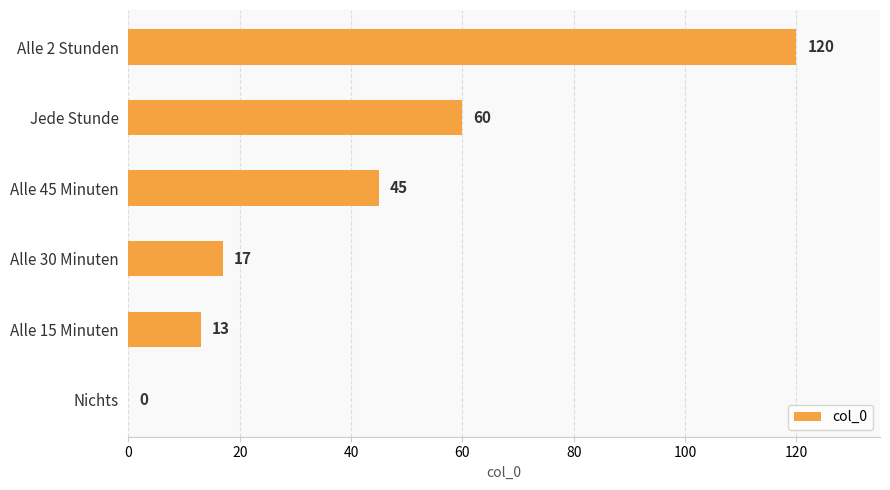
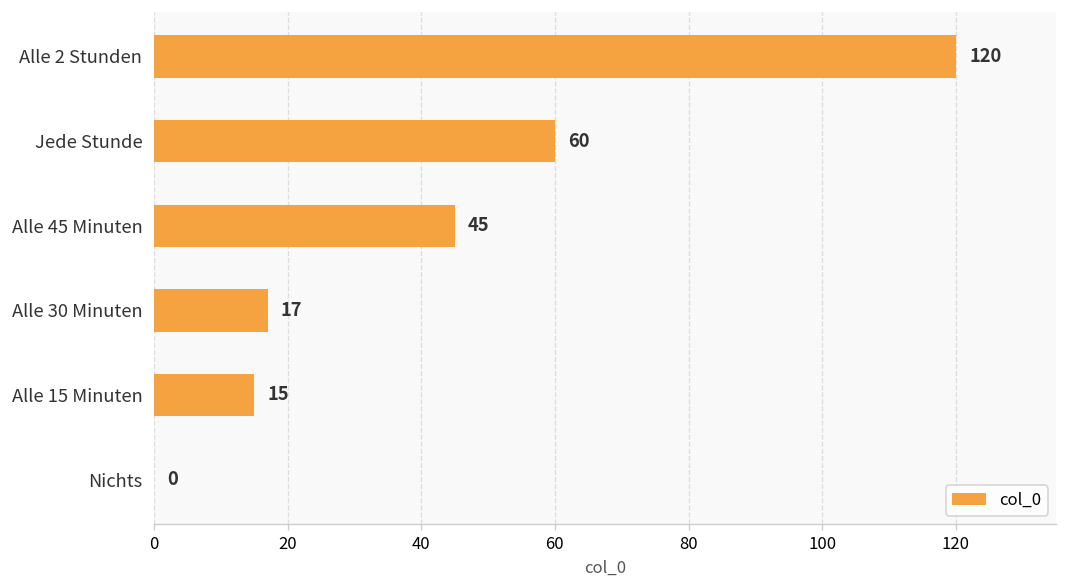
  {
    "Alle 2 Stunden": 120,
    "Jede Stunde": 60,
    "Alle 45 Minuten": 45,
    "Alle 30 Minuten": 17,
-   "Alle 15 Minuten": 13,
+   "Alle 15 Minuten": 15,
    "Nichts": 0
  }
